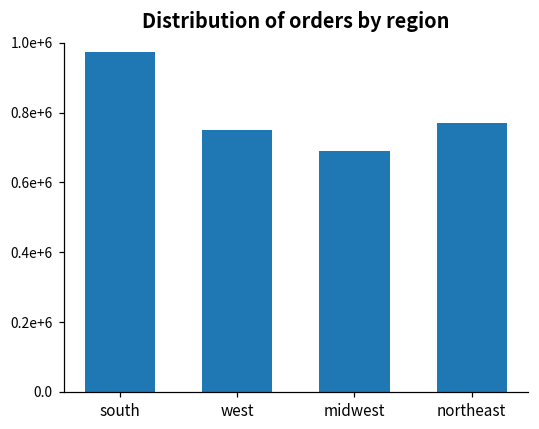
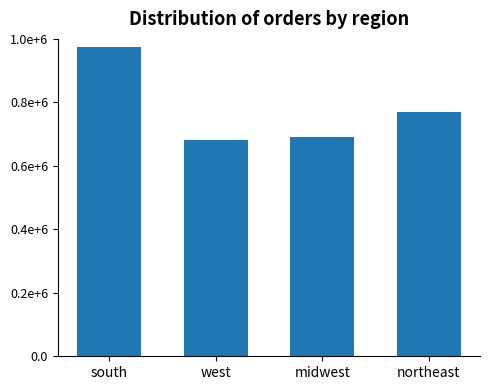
  {
    "south": 980000,
-   "west": 750000,
+   "west": 680000,
    "midwest": 690000,
    "northeast": 770000
  }
